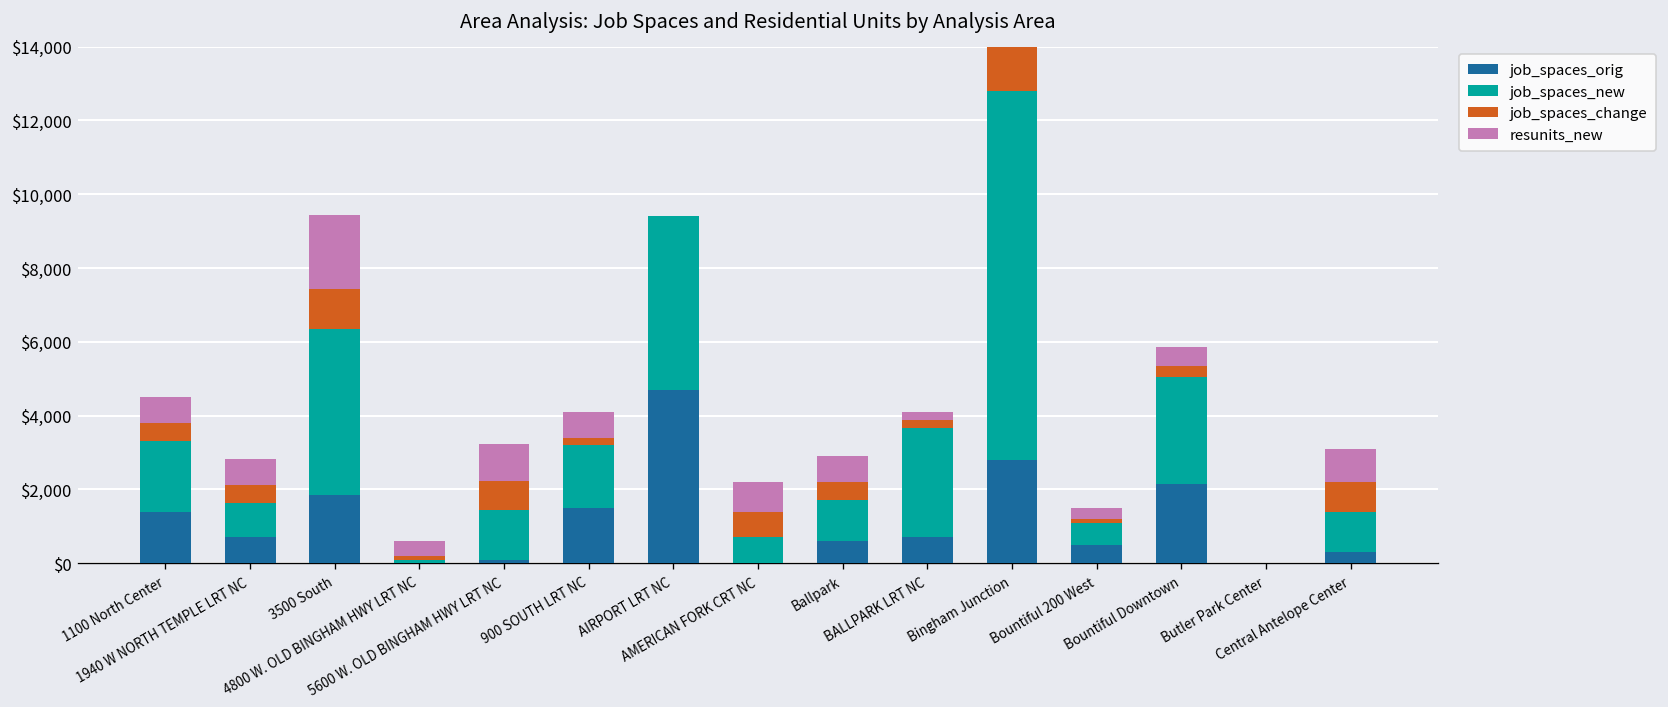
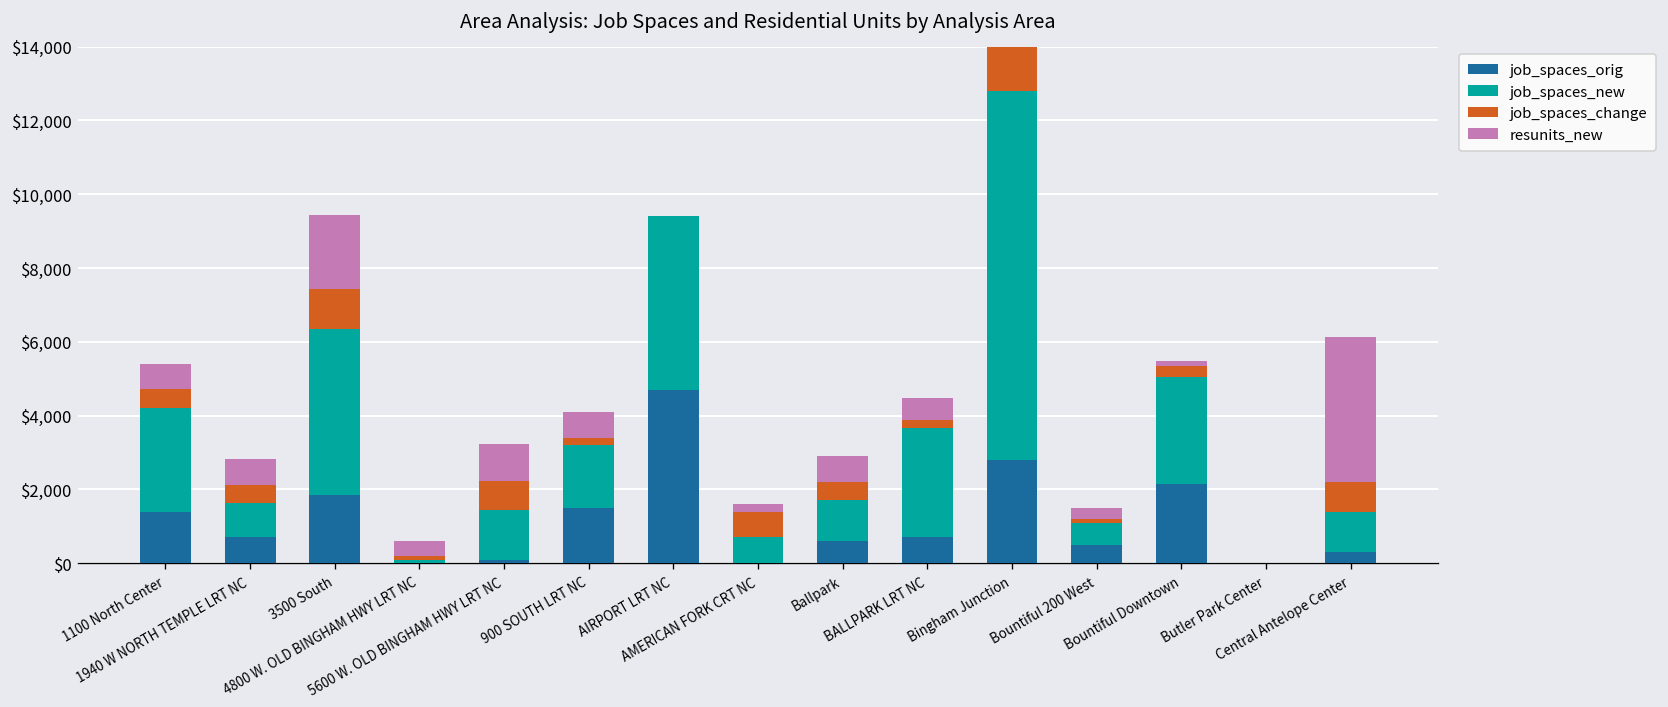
  {
    "job_spaces_orig": {
      "1100 North Center": "$1,400",
      "1940 W NORTH TEMPLE LRT NC": "$700",
      "3500 South": "$1,800",
      "4800 W. OLD BINGHAM HWY LRT NC": "$0",
      "5600 W. OLD BINGHAM HWY LRT NC": "$100",
      "900 SOUTH LRT NC": "$1,500",
      "AIRPORT LRT NC": "$4,700",
      "AMERICAN FORK CRT NC": "$0",
      "Ballpark": "$600",
      "BALLPARK LRT NC": "$700",
      "Bingham Junction": "$2,800",
      "Bountiful 200 West": "$500",
      "Bountiful Downtown": "$2,200",
      "Butler Park Center": "$0",
      "Central Antelope Center": "$300"
    },
    "job_spaces_new": {
-     "1100 North Center": "$1,900",
+     "1100 North Center": "$2,800",
      "1940 W NORTH TEMPLE LRT NC": "$900",
      "3500 South": "$4,500",
      "4800 W. OLD BINGHAM HWY LRT NC": "$100",
      "5600 W. OLD BINGHAM HWY LRT NC": "$1,300",
      "900 SOUTH LRT NC": "$1,700",
      "AIRPORT LRT NC": "$4,700",
      "AMERICAN FORK CRT NC": "$700",
      "Ballpark": "$1,100",
      "BALLPARK LRT NC": "$3,000",
      "Bingham Junction": "$10,000",
      "Bountiful 200 West": "$600",
      "Bountiful Downtown": "$2,900",
      "Butler Park Center": "$0",
      "Central Antelope Center": "$1,100"
    },
    "job_spaces_change": {
      "1100 North Center": "$500",
      "1940 W NORTH TEMPLE LRT NC": "$500",
      "3500 South": "$1,100",
      "4800 W. OLD BINGHAM HWY LRT NC": "$100",
      "5600 W. OLD BINGHAM HWY LRT NC": "$800",
      "900 SOUTH LRT NC": "$200",
      "AIRPORT LRT NC": "$0",
      "AMERICAN FORK CRT NC": "$700",
      "Ballpark": "$500",
      "BALLPARK LRT NC": "$200",
      "Bountiful 200 West": "$100",
      "Bountiful Downtown": "$300",
      "Butler Park Center": "$0",
      "Central Antelope Center": "$800"
    },
    "resunits_new": {
      "1100 North Center": "$700",
      "1940 W NORTH TEMPLE LRT NC": "$700",
      "3500 South": "$2,000",
      "4800 W. OLD BINGHAM HWY LRT NC": "$400",
      "5600 W. OLD BINGHAM HWY LRT NC": "$1,000",
      "900 SOUTH LRT NC": "$700",
      "AIRPORT LRT NC": "$0",
-     "AMERICAN FORK CRT NC": "$800",
+     "AMERICAN FORK CRT NC": "$200",
      "Ballpark": "$700",
-     "BALLPARK LRT NC": "$200",
+     "BALLPARK LRT NC": "$600",
      "Bountiful 200 West": "$300",
-     "Bountiful Downtown": "$500",
+     "Bountiful Downtown": "$100",
      "Butler Park Center": "$0",
-     "Central Antelope Center": "$900"
+     "Central Antelope Center": "$3,900"
    }
  }
